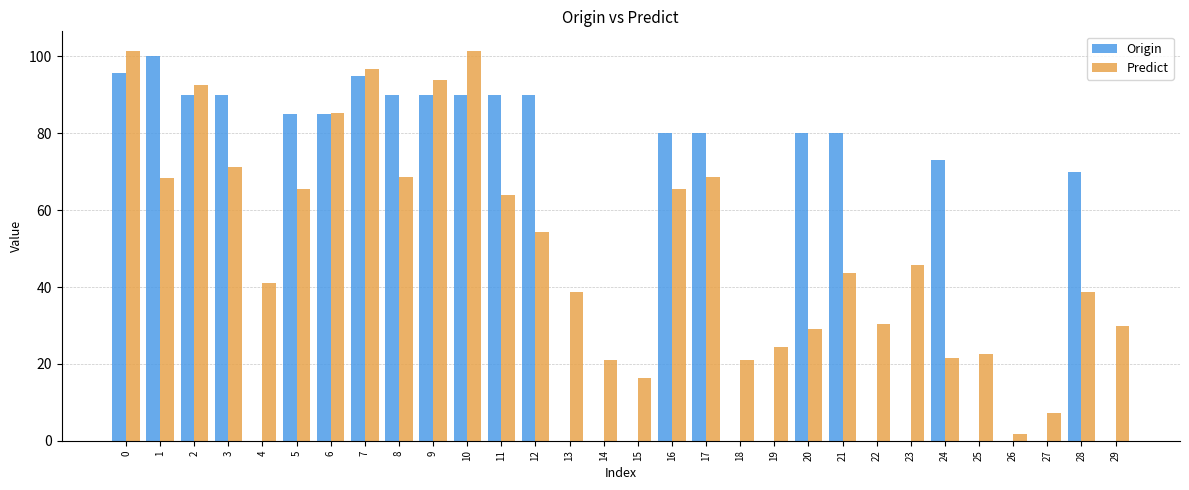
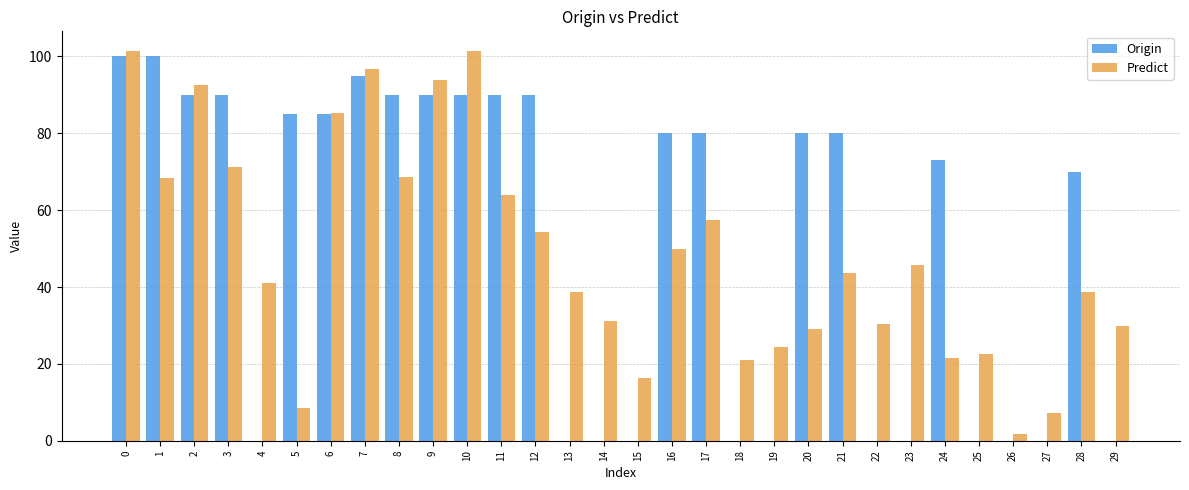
  {
    "Origin": {
-     "0": 96,
+     "0": 100,
      "1": 100,
      "2": 90,
      "3": 90,
      "4": 0,
      "5": 85,
      "6": 85,
      "7": 95,
      "8": 90,
      "9": 90,
      "10": 90,
      "11": 90,
      "12": 90,
      "13": 0,
      "14": 0,
      "15": 0,
      "16": 80,
      "17": 80,
      "18": 0,
      "19": 0,
      "20": 80,
      "21": 80,
      "22": 0,
      "23": 0,
      "24": 73,
      "25": 0,
      "26": 0,
      "27": 0,
      "28": 70,
      "29": 0
    },
    "Predict": {
      "0": 101,
      "1": 68,
      "2": 93,
      "3": 71,
      "4": 41,
-     "5": 66,
+     "5": 8,
      "6": 85,
      "7": 97,
      "8": 69,
      "9": 94,
      "10": 101,
      "11": 64,
      "12": 54,
      "13": 39,
-     "14": 21,
+     "14": 31,
      "15": 16,
-     "16": 65,
-     "17": 69,
+     "16": 50,
+     "17": 57,
      "18": 21,
      "19": 24,
      "20": 29,
      "21": 44,
      "22": 30,
      "23": 46,
      "24": 22,
      "25": 23,
      "26": 2,
      "27": 7,
      "28": 39,
      "29": 30
    }
  }
